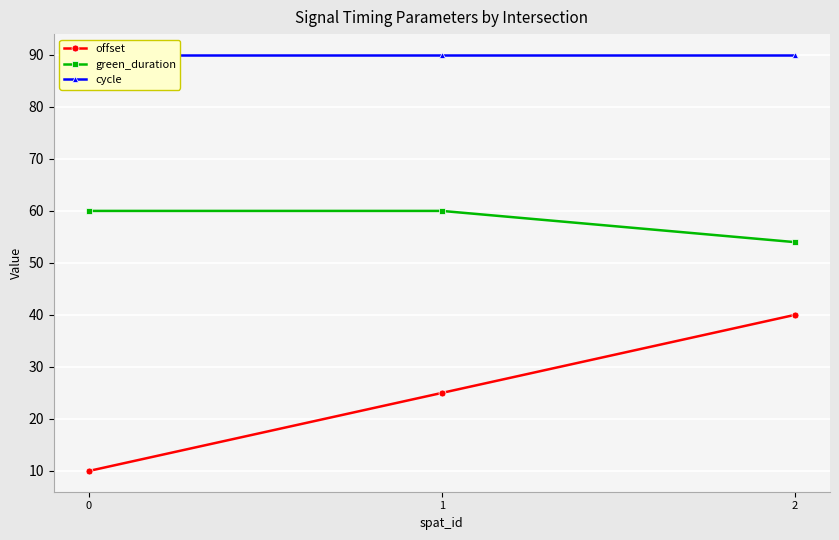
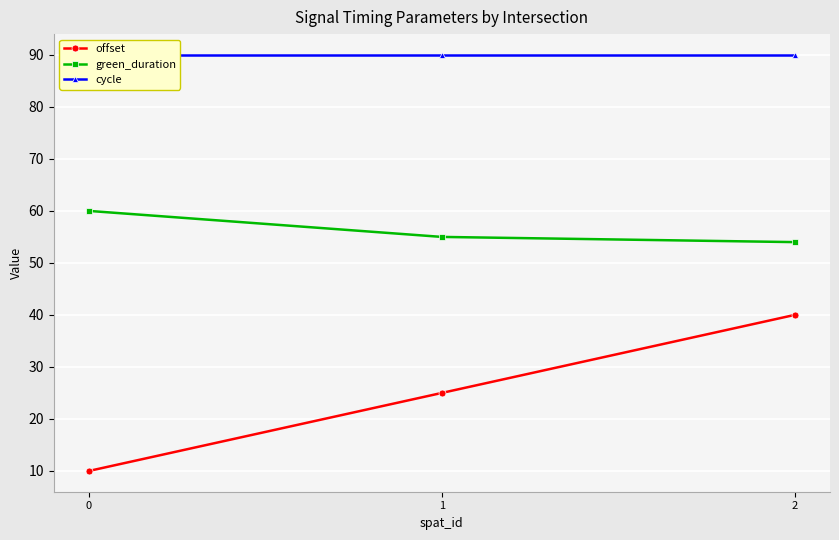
  {
    "offset": {
      "0": 10,
      "1": 25,
      "2": 40
    },
    "green_duration": {
      "0": 60,
-     "1": 60,
+     "1": 55,
      "2": 54
    },
    "cycle": {
      "1": 90,
      "2": 90
    }
  }
